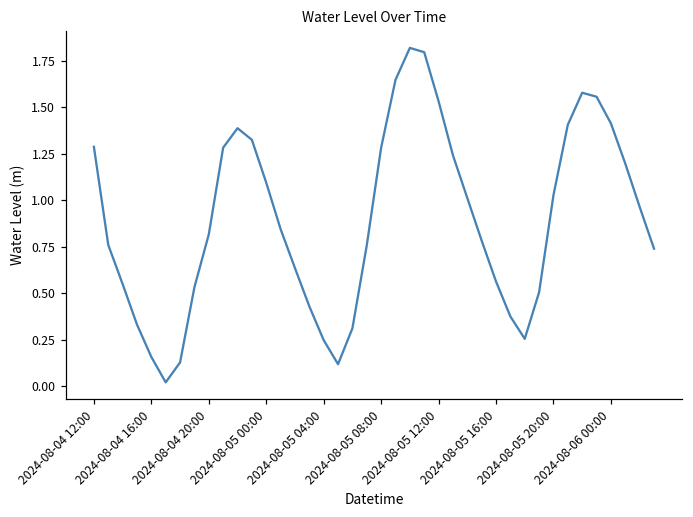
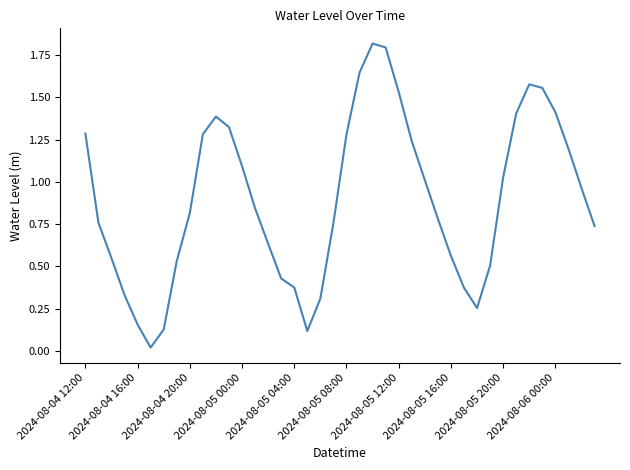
  {
    "2024-08-04 12:00": 1.29,
    "2024-08-04 16:00": 0.16,
    "2024-08-04 20:00": 0.82,
    "2024-08-05 00:00": 1.09,
-   "2024-08-05 04:00": 0.25,
+   "2024-08-05 04:00": 0.38,
    "2024-08-05 08:00": 1.28,
    "2024-08-05 12:00": 1.53,
    "2024-08-05 16:00": 0.56,
    "2024-08-05 20:00": 1.03,
    "2024-08-06 00:00": 1.41
  }
